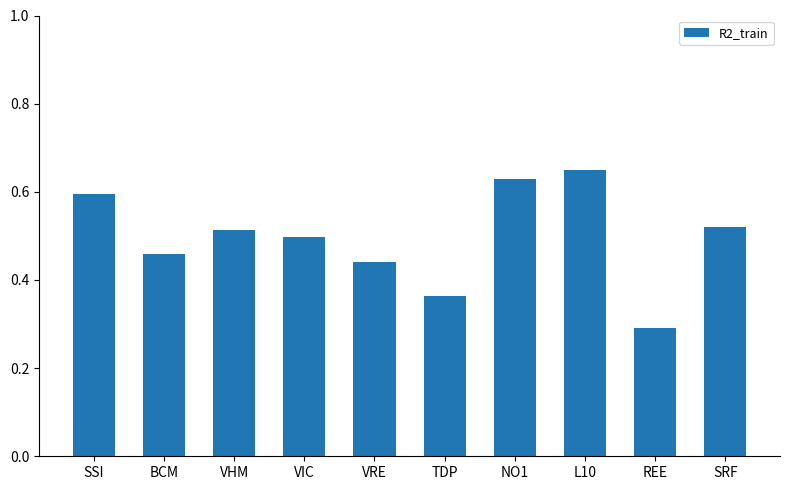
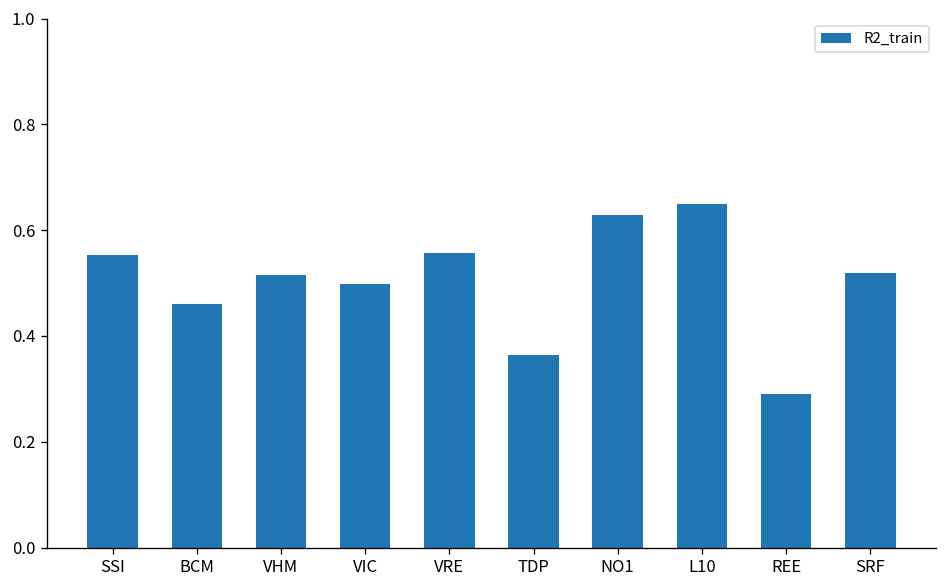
  {
-   "SSI": 0.59,
+   "SSI": 0.55,
    "BCM": 0.46,
    "VHM": 0.51,
    "VIC": 0.50,
-   "VRE": 0.44,
+   "VRE": 0.56,
    "TDP": 0.36,
    "NO1": 0.63,
    "L10": 0.65,
    "REE": 0.29,
    "SRF": 0.52
  }
